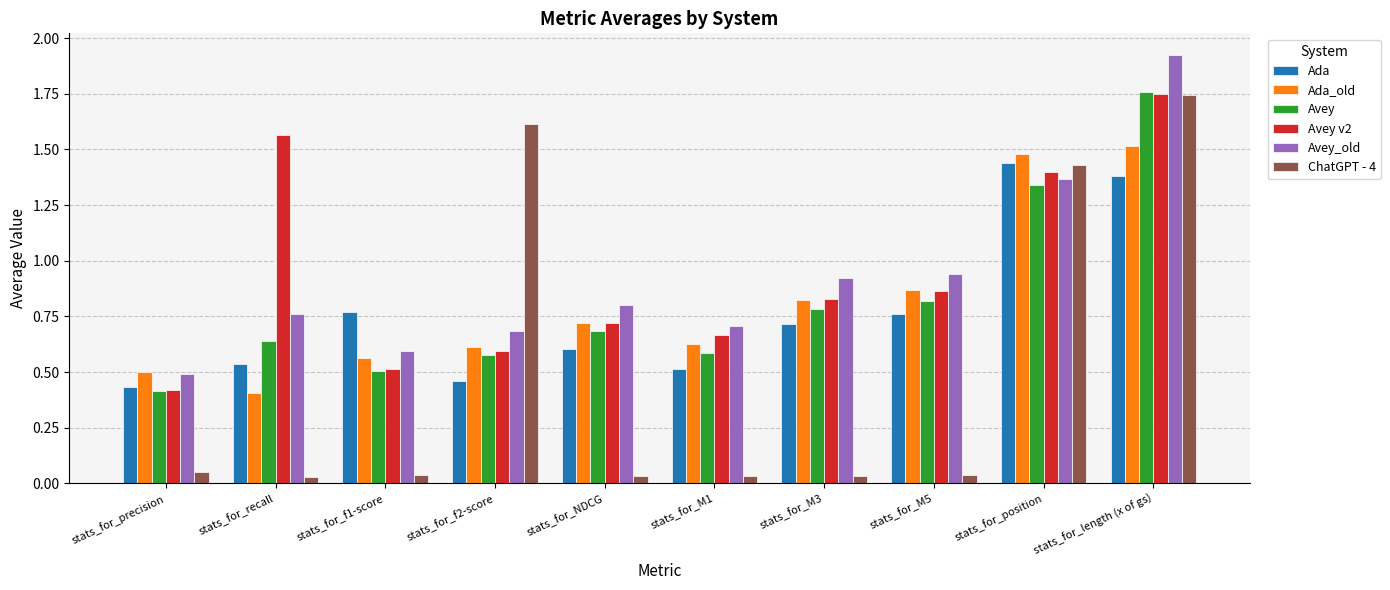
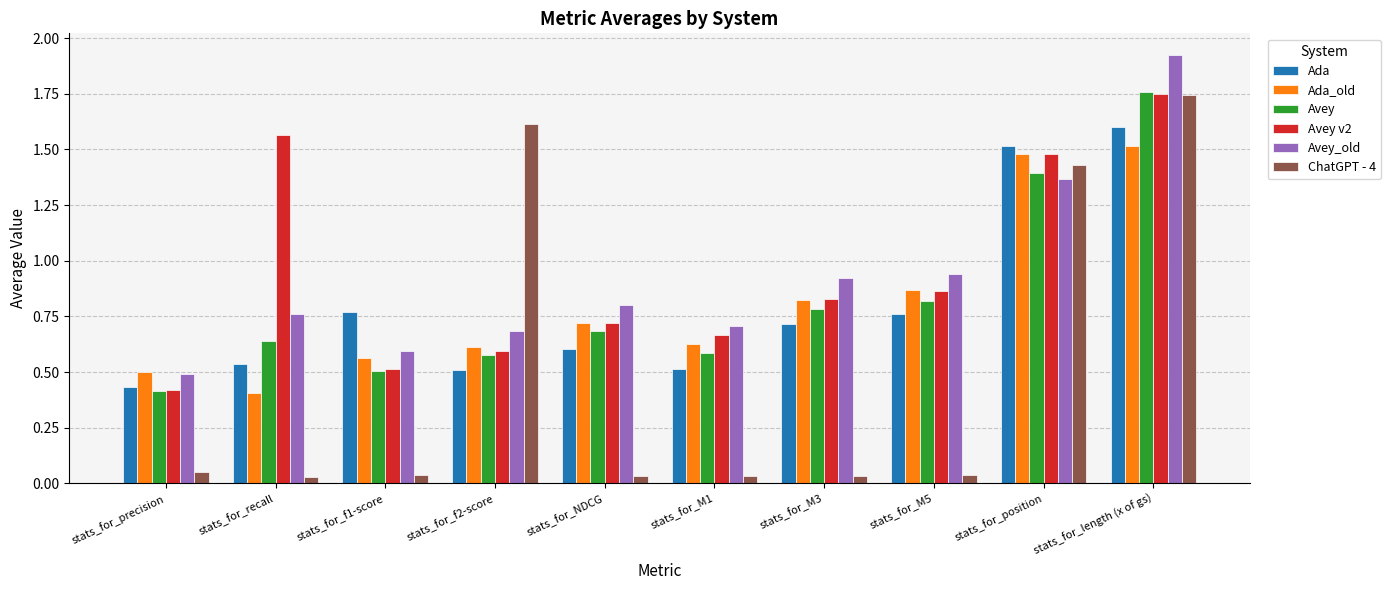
  {
    "Ada": {
      "stats_for_precision": 0.43,
      "stats_for_recall": 0.53,
      "stats_for_f1-score": 0.77,
-     "stats_for_f2-score": 0.46,
+     "stats_for_f2-score": 0.51,
      "stats_for_NDCG": 0.61,
      "stats_for_M1": 0.51,
      "stats_for_M3": 0.72,
      "stats_for_M5": 0.76,
-     "stats_for_position": 1.44,
-     "stats_for_length (x of gs)": 1.38
+     "stats_for_position": 1.51,
+     "stats_for_length (x of gs)": 1.60
    },
    "Ada_old": {
      "stats_for_precision": 0.50,
      "stats_for_recall": 0.41,
      "stats_for_f1-score": 0.57,
      "stats_for_f2-score": 0.61,
      "stats_for_NDCG": 0.72,
      "stats_for_M1": 0.62,
      "stats_for_M3": 0.82,
      "stats_for_M5": 0.87,
      "stats_for_position": 1.48,
      "stats_for_length (x of gs)": 1.52
    },
    "Avey": {
      "stats_for_precision": 0.41,
      "stats_for_recall": 0.64,
      "stats_for_f1-score": 0.50,
      "stats_for_f2-score": 0.58,
      "stats_for_NDCG": 0.68,
      "stats_for_M1": 0.59,
      "stats_for_M3": 0.78,
      "stats_for_M5": 0.82,
-     "stats_for_position": 1.34,
+     "stats_for_position": 1.39,
      "stats_for_length (x of gs)": 1.76
    },
    "Avey v2": {
      "stats_for_precision": 0.42,
      "stats_for_recall": 1.57,
      "stats_for_f1-score": 0.51,
      "stats_for_f2-score": 0.59,
      "stats_for_NDCG": 0.72,
      "stats_for_M1": 0.67,
      "stats_for_M3": 0.83,
      "stats_for_M5": 0.87,
-     "stats_for_position": 1.40,
+     "stats_for_position": 1.48,
      "stats_for_length (x of gs)": 1.75
    },
    "Avey_old": {
      "stats_for_precision": 0.49,
      "stats_for_recall": 0.76,
      "stats_for_f1-score": 0.60,
      "stats_for_f2-score": 0.68,
      "stats_for_NDCG": 0.80,
      "stats_for_M1": 0.71,
      "stats_for_M3": 0.92,
      "stats_for_M5": 0.94,
      "stats_for_position": 1.37,
      "stats_for_length (x of gs)": 1.93
    },
    "ChatGPT - 4": {
      "stats_for_precision": 0.05,
      "stats_for_recall": 0.03,
      "stats_for_f1-score": 0.04,
      "stats_for_f2-score": 1.61,
      "stats_for_NDCG": 0.03,
      "stats_for_M1": 0.03,
      "stats_for_M3": 0.03,
      "stats_for_M5": 0.04,
      "stats_for_position": 1.43,
      "stats_for_length (x of gs)": 1.75
    }
  }
